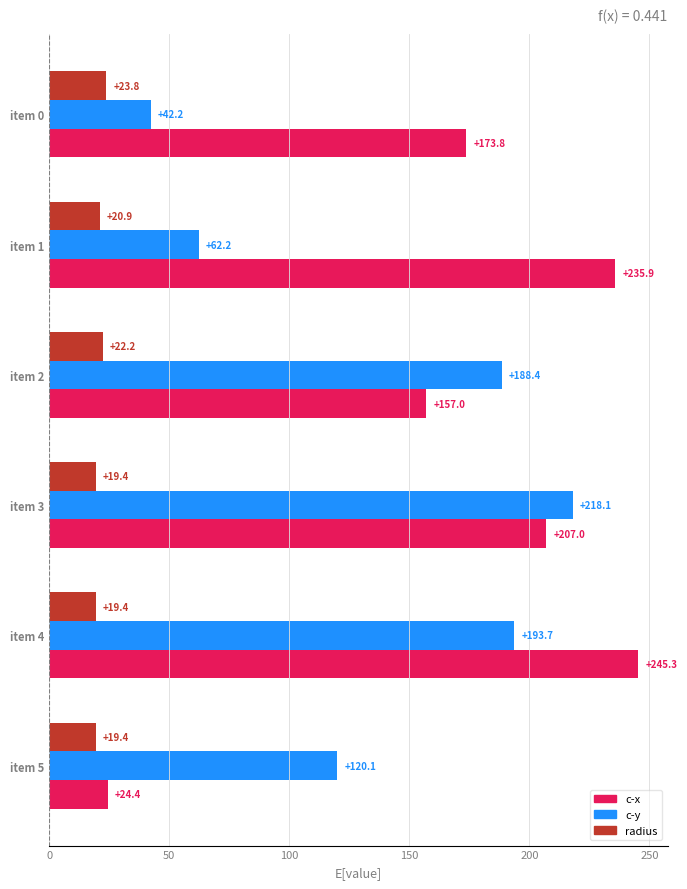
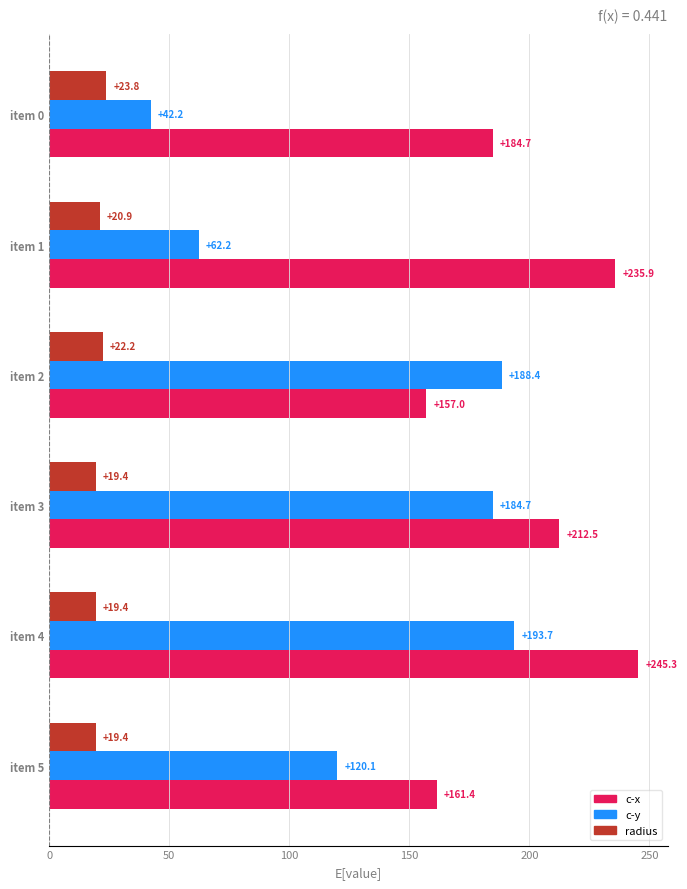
  {
    "c-x": {
-     "item 0": "+173.8",
+     "item 0": "+184.7",
      "item 1": "+235.9",
      "item 2": "+157.0",
-     "item 3": "+207.0",
+     "item 3": "+212.5",
      "item 4": "+245.3",
-     "item 5": "+24.4"
+     "item 5": "+161.4"
    },
    "c-y": {
      "item 0": "+42.2",
      "item 1": "+62.2",
      "item 2": "+188.4",
-     "item 3": "+218.1",
+     "item 3": "+184.7",
      "item 4": "+193.7",
      "item 5": "+120.1"
    },
    "radius": {
      "item 0": "+23.8",
      "item 1": "+20.9",
      "item 2": "+22.2",
      "item 3": "+19.4",
      "item 4": "+19.4",
      "item 5": "+19.4"
    }
  }
